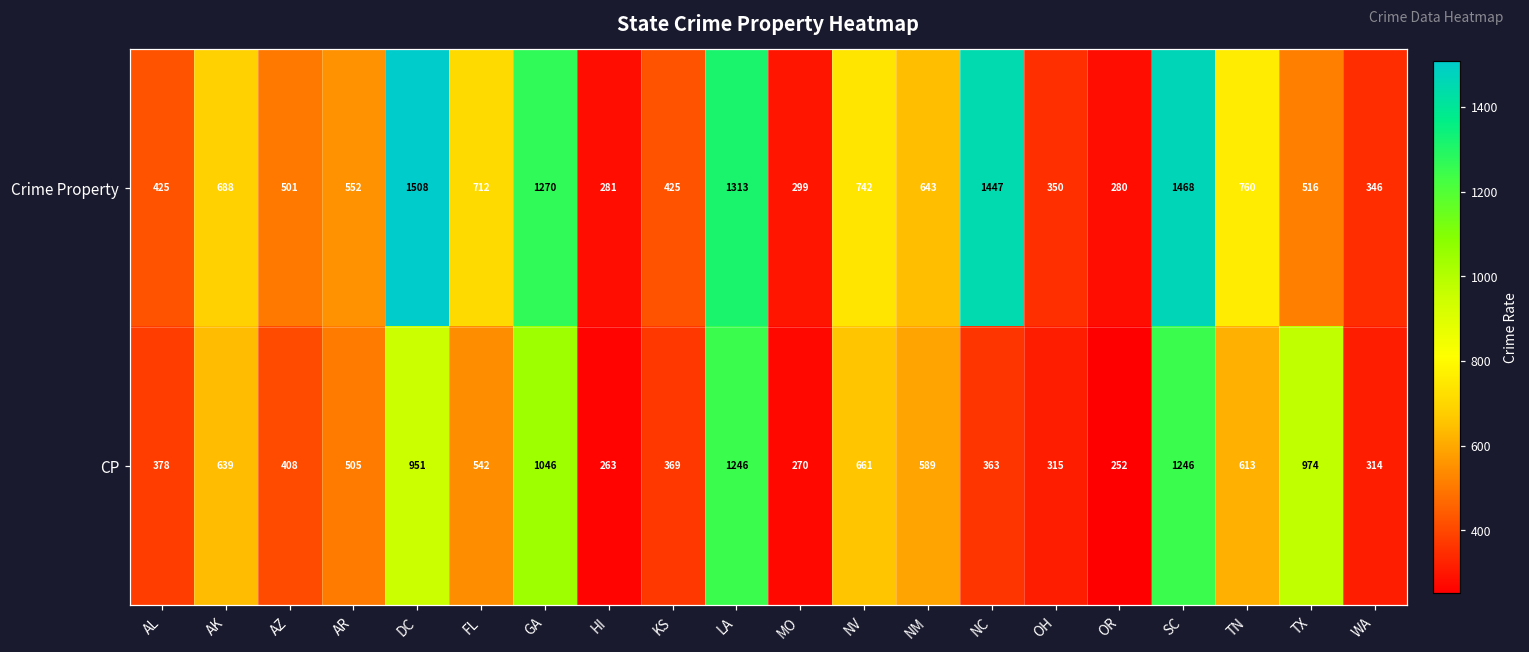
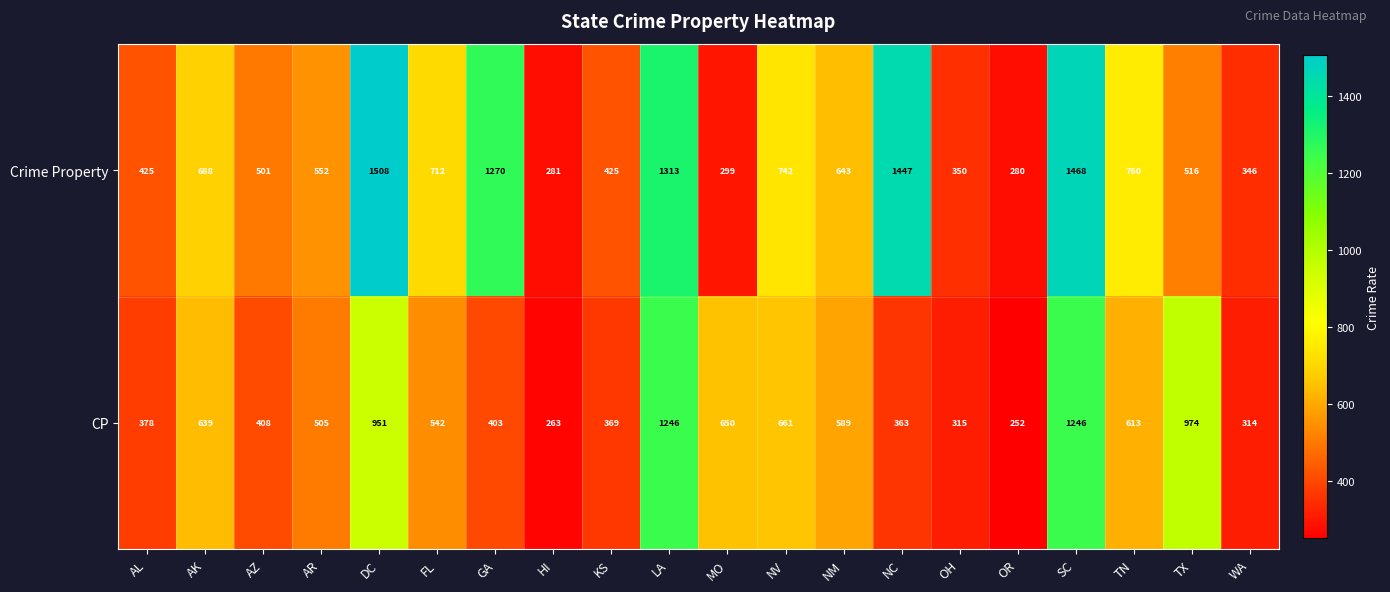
  {
    "Crime Property": {
      "AL": 425,
      "AK": 688,
      "AZ": 501,
      "AR": 552,
      "DC": 1508,
      "FL": 712,
      "GA": 1270,
      "HI": 281,
      "KS": 425,
      "LA": 1313,
      "MO": 299,
      "NV": 742,
      "NM": 643,
      "NC": 1447,
      "OH": 350,
      "OR": 280,
      "SC": 1468,
      "TN": 760,
      "TX": 516,
      "WA": 346
    },
    "CP": {
      "AL": 378,
      "AK": 639,
      "AZ": 408,
      "AR": 505,
      "DC": 951,
      "FL": 542,
-     "GA": 1046,
+     "GA": 403,
      "HI": 263,
      "KS": 369,
      "LA": 1246,
-     "MO": 270,
+     "MO": 650,
      "NV": 661,
      "NM": 589,
      "NC": 363,
      "OH": 315,
      "OR": 252,
      "SC": 1246,
      "TN": 613,
      "TX": 974,
      "WA": 314
    }
  }
